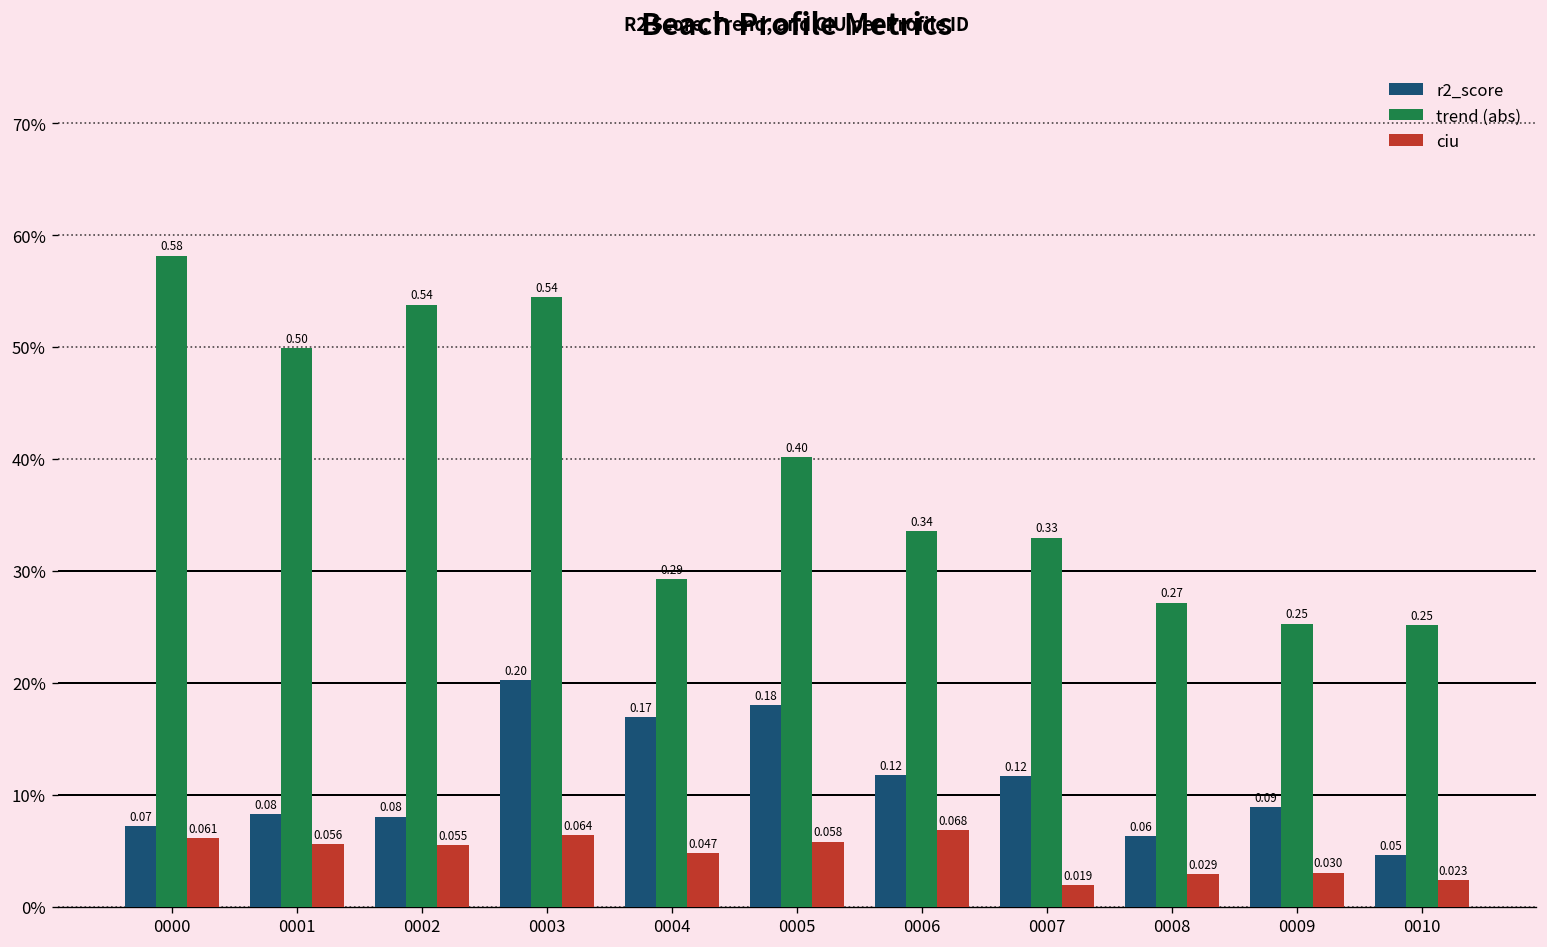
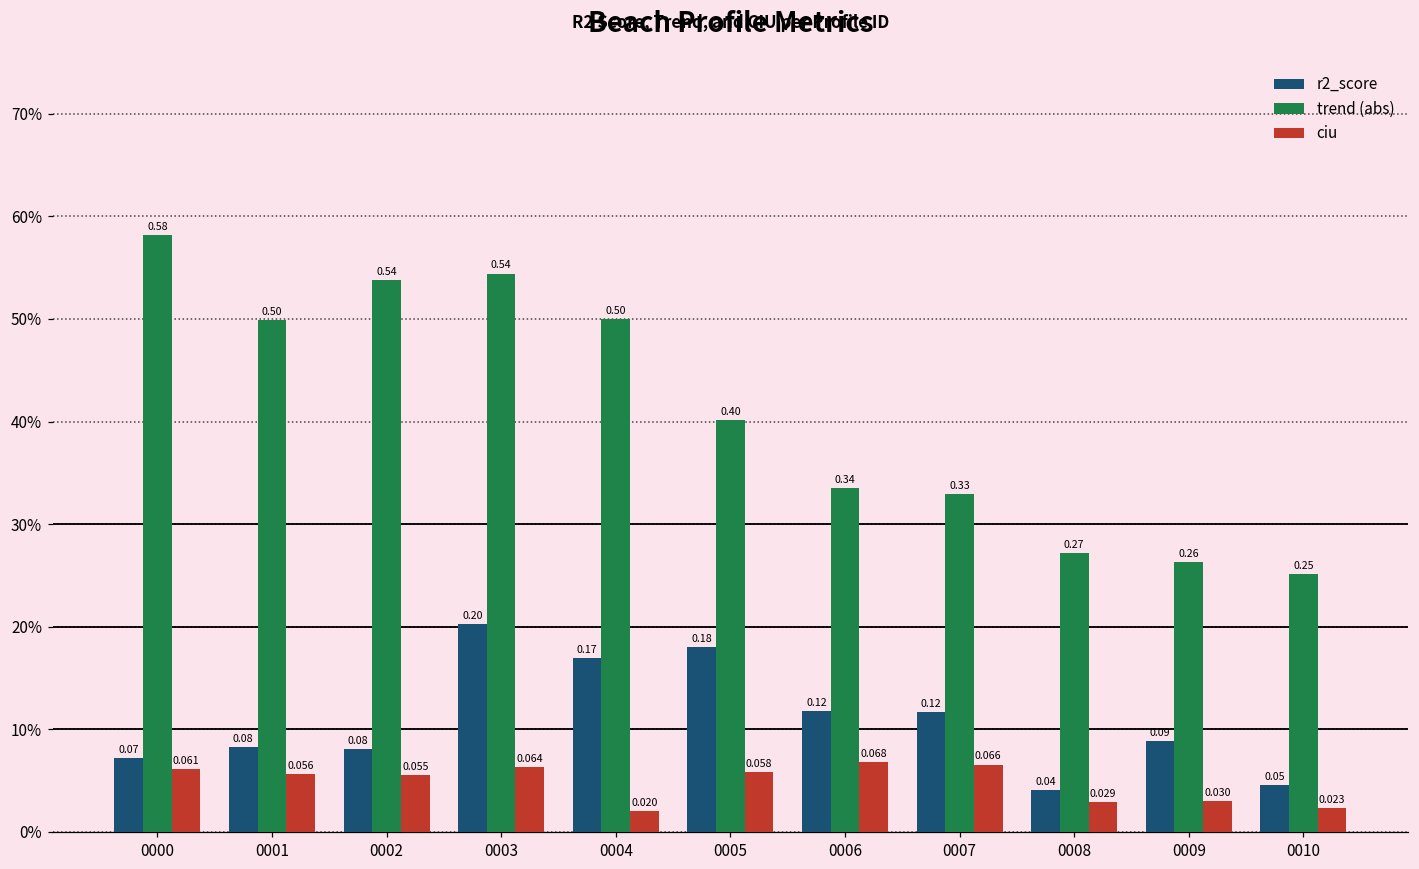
  {
    "r2_score": {
      "0000": 0.07,
      "0001": 0.08,
      "0002": 0.08,
      "0003": 0.20,
      "0004": 0.17,
      "0005": 0.18,
      "0006": 0.12,
      "0007": 0.12,
-     "0008": 0.06,
+     "0008": 0.04,
      "0009": 0.09,
      "0010": 0.05
    },
    "trend (abs)": {
      "0000": 0.58,
      "0001": 0.50,
      "0002": 0.54,
      "0003": 0.54,
-     "0004": 0.29,
+     "0004": 0.50,
      "0005": 0.40,
      "0006": 0.34,
      "0007": 0.33,
      "0008": 0.27,
-     "0009": 0.25,
+     "0009": 0.26,
      "0010": 0.25
    },
    "ciu": {
      "0000": 0.061,
      "0001": 0.056,
      "0002": 0.055,
      "0003": 0.064,
-     "0004": 0.047,
+     "0004": 0.020,
      "0005": 0.058,
      "0006": 0.068,
-     "0007": 0.019,
+     "0007": 0.066,
      "0008": 0.029,
      "0009": 0.030,
      "0010": 0.023
    }
  }
